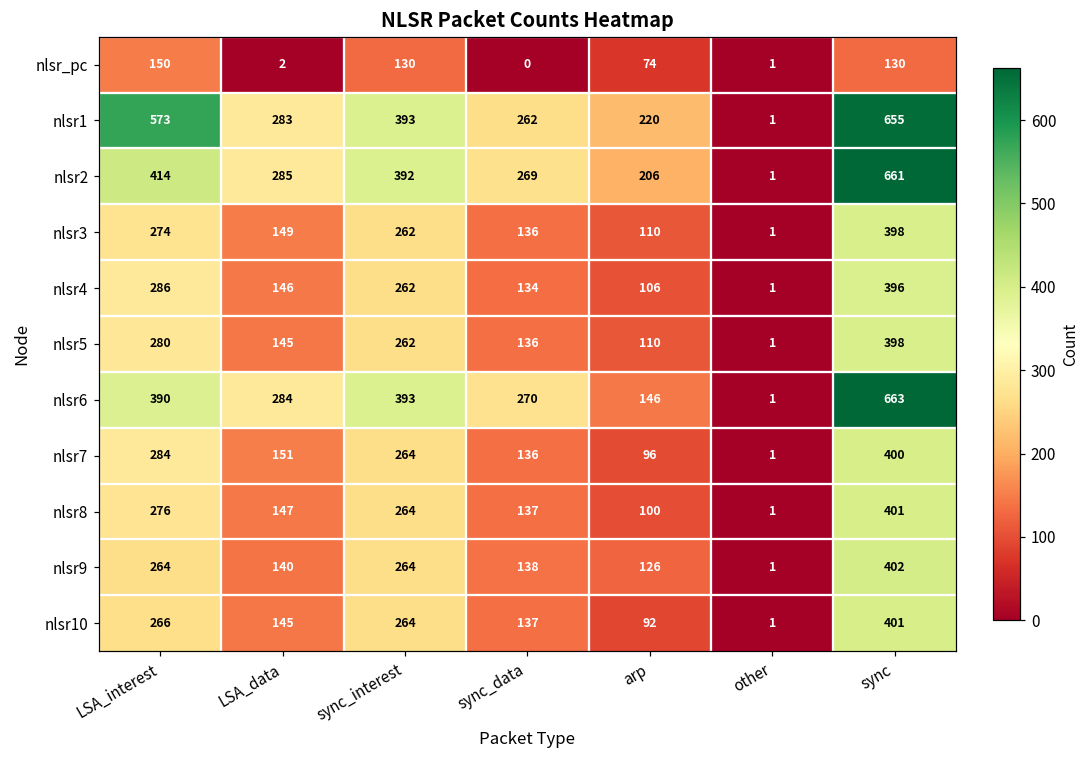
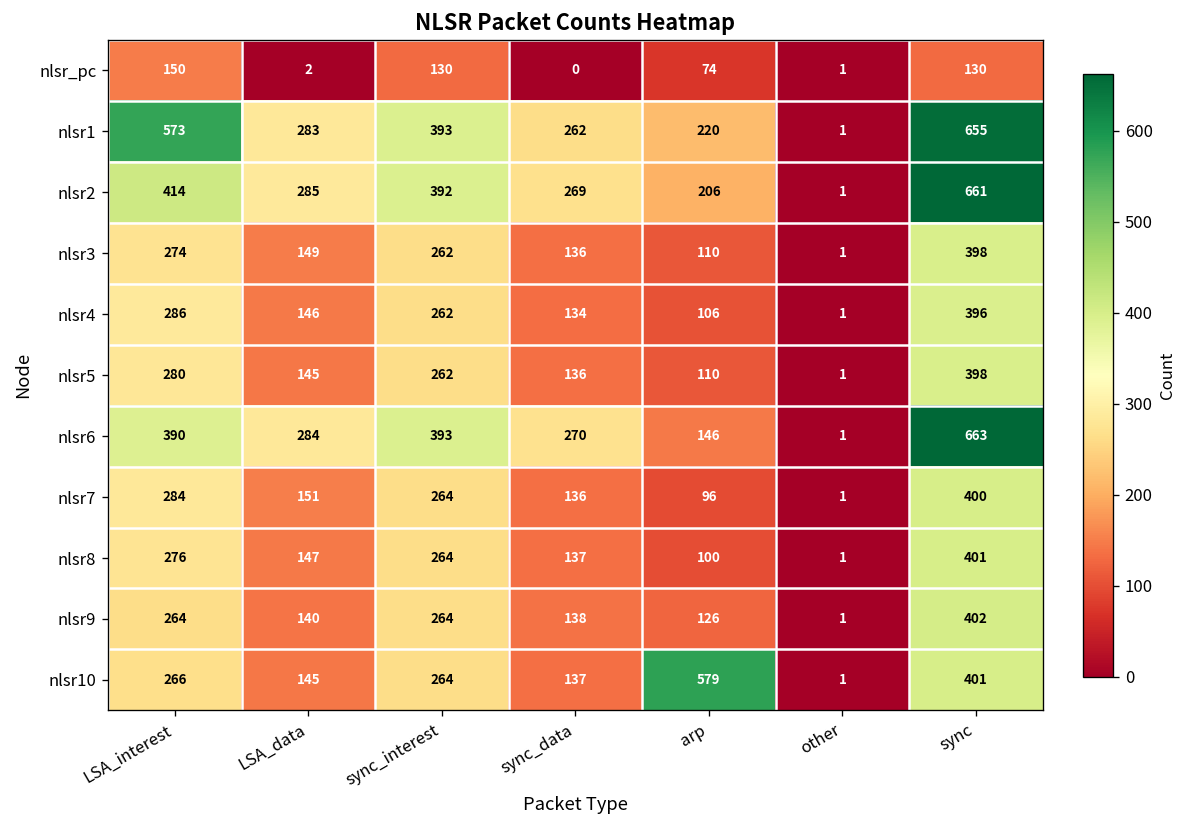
  {
    "nlsr_pc": {
      "LSA_interest": 150,
      "LSA_data": 2,
      "sync_interest": 130,
      "sync_data": 0,
      "arp": 74,
      "other": 1,
      "sync": 130
    },
    "nlsr1": {
      "LSA_interest": 573,
      "LSA_data": 283,
      "sync_interest": 393,
      "sync_data": 262,
      "arp": 220,
      "other": 1,
      "sync": 655
    },
    "nlsr2": {
      "LSA_interest": 414,
      "LSA_data": 285,
      "sync_interest": 392,
      "sync_data": 269,
      "arp": 206,
      "other": 1,
      "sync": 661
    },
    "nlsr3": {
      "LSA_interest": 274,
      "LSA_data": 149,
      "sync_interest": 262,
      "sync_data": 136,
      "arp": 110,
      "other": 1,
      "sync": 398
    },
    "nlsr4": {
      "LSA_interest": 286,
      "LSA_data": 146,
      "sync_interest": 262,
      "sync_data": 134,
      "arp": 106,
      "other": 1,
      "sync": 396
    },
    "nlsr5": {
      "LSA_interest": 280,
      "LSA_data": 145,
      "sync_interest": 262,
      "sync_data": 136,
      "arp": 110,
      "other": 1,
      "sync": 398
    },
    "nlsr6": {
      "LSA_interest": 390,
      "LSA_data": 284,
      "sync_interest": 393,
      "sync_data": 270,
      "arp": 146,
      "other": 1,
      "sync": 663
    },
    "nlsr7": {
      "LSA_interest": 284,
      "LSA_data": 151,
      "sync_interest": 264,
      "sync_data": 136,
      "arp": 96,
      "other": 1,
      "sync": 400
    },
    "nlsr8": {
      "LSA_interest": 276,
      "LSA_data": 147,
      "sync_interest": 264,
      "sync_data": 137,
      "arp": 100,
      "other": 1,
      "sync": 401
    },
    "nlsr9": {
      "LSA_interest": 264,
      "LSA_data": 140,
      "sync_interest": 264,
      "sync_data": 138,
      "arp": 126,
      "other": 1,
      "sync": 402
    },
    "nlsr10": {
      "LSA_interest": 266,
      "LSA_data": 145,
      "sync_interest": 264,
      "sync_data": 137,
-     "arp": 92,
+     "arp": 579,
      "other": 1,
      "sync": 401
    }
  }
